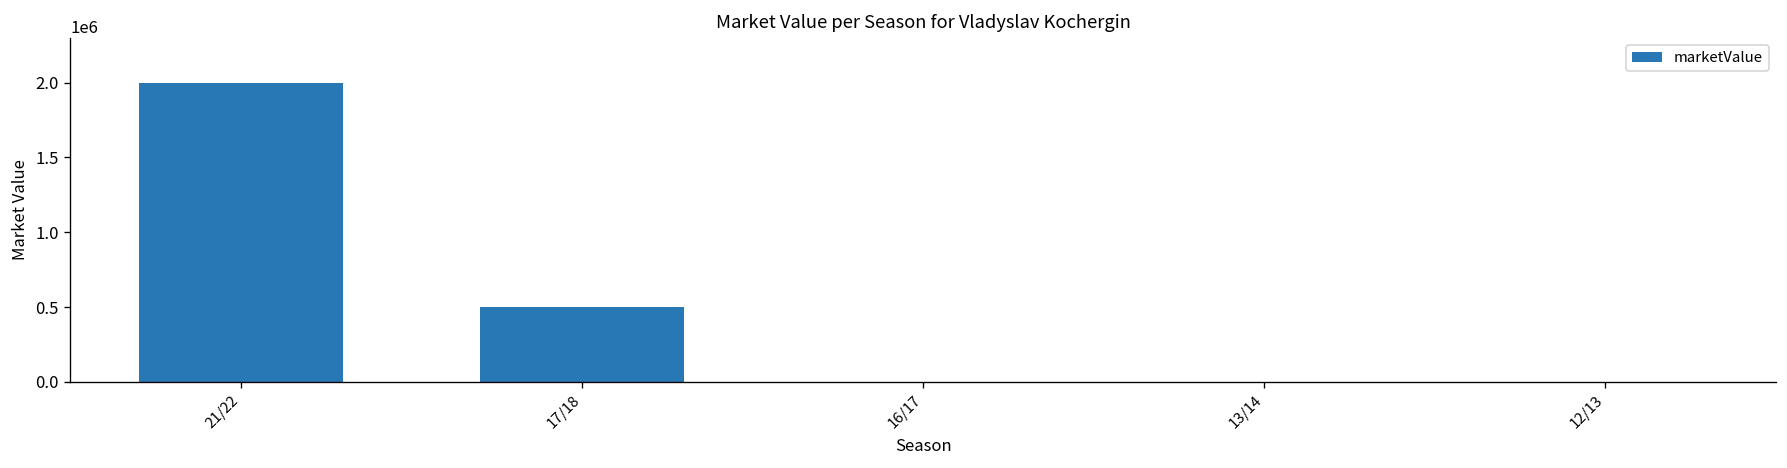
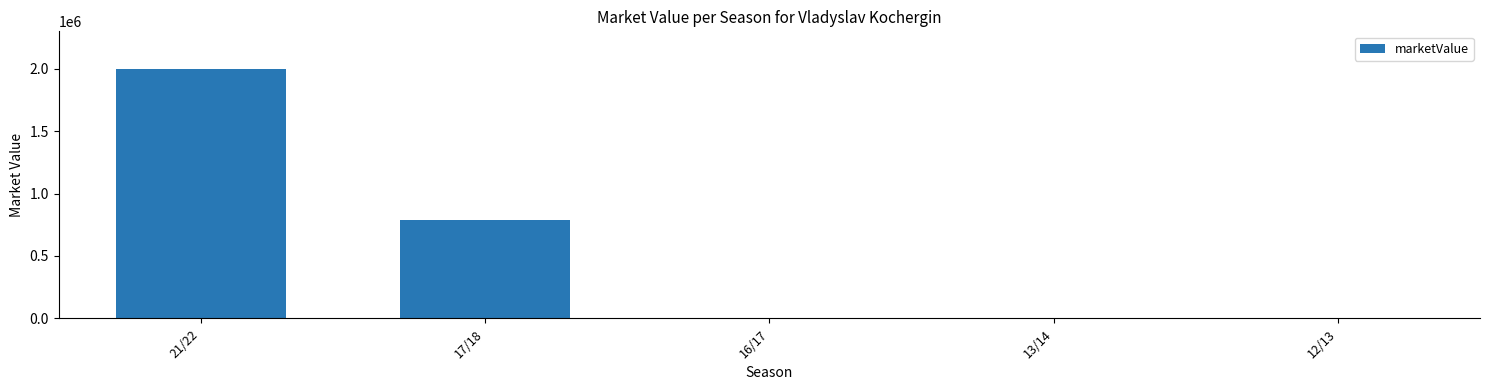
  {
    "21/22": 2000000,
-   "17/18": 500000,
+   "17/18": 790000,
    "16/17": 0,
    "13/14": 0,
    "12/13": 0
  }
